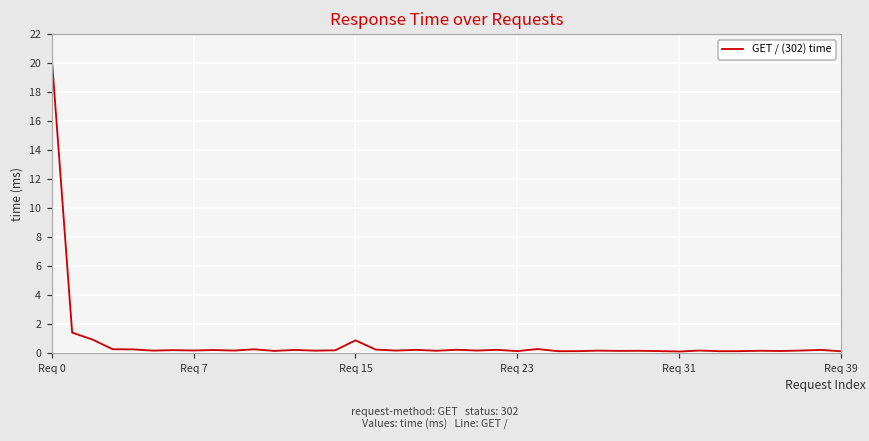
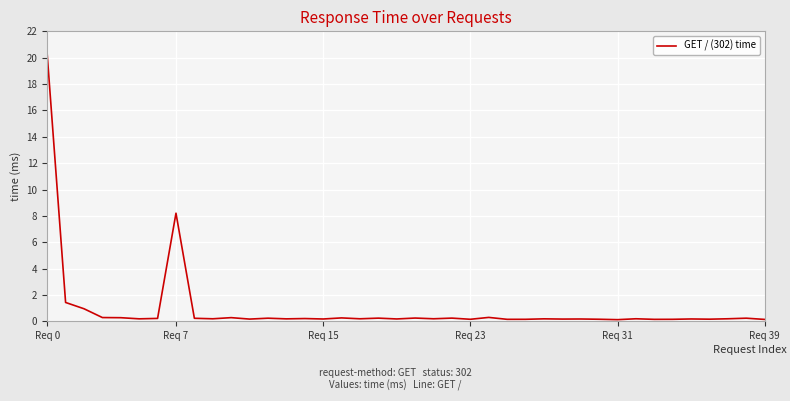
  {
    "Req 0": 20.3,
-   "Req 7": 0.2,
-   "Req 15": 0.9,
+   "Req 7": 8.2,
+   "Req 15": 0.2,
    "Req 23": 0.2,
    "Req 31": 0.1,
    "Req 39": 0.1
  }
